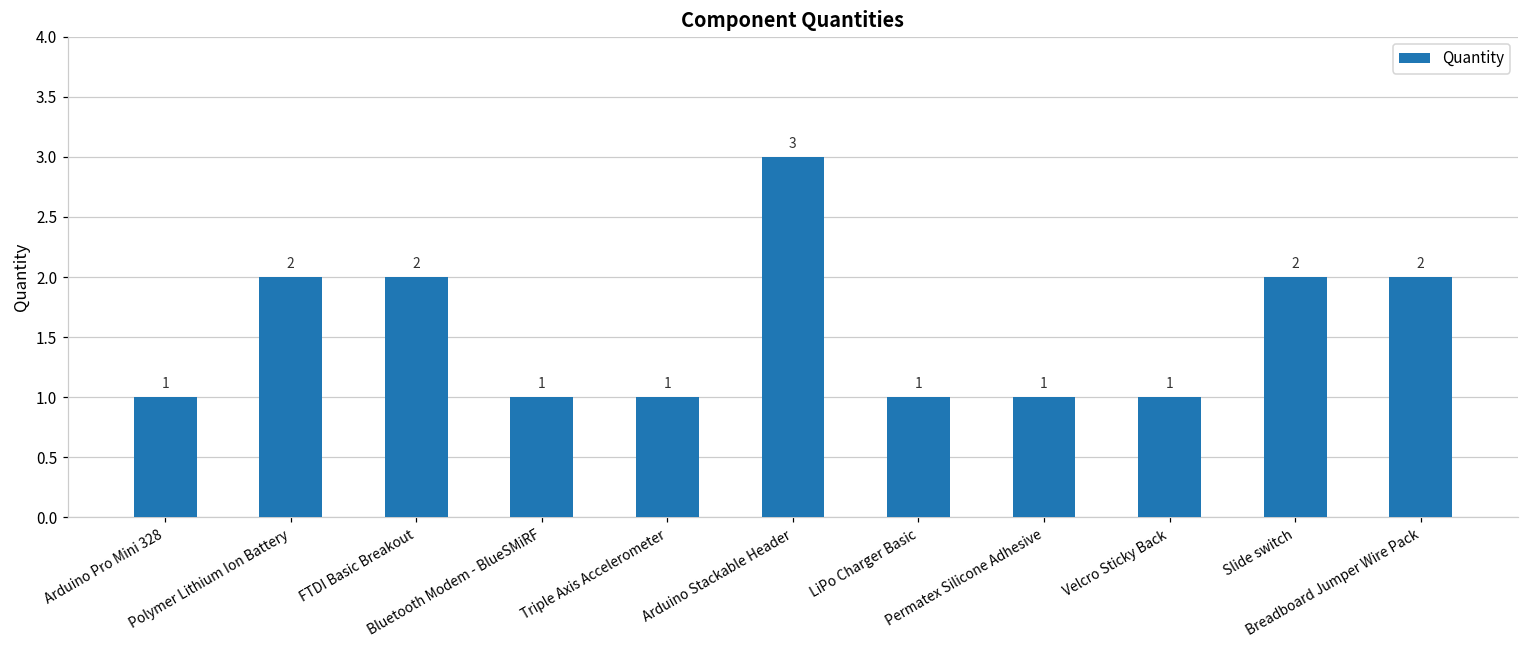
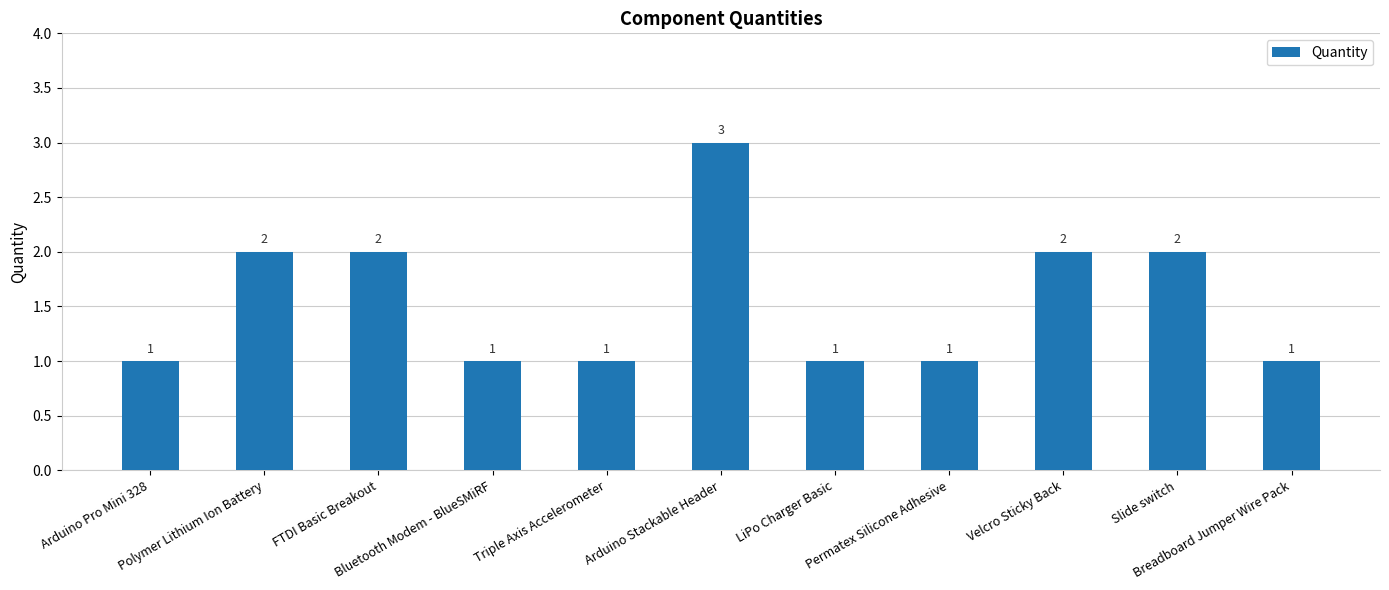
  {
    "Arduino Pro Mini 328": 1,
    "Polymer Lithium Ion Battery": 2,
    "FTDI Basic Breakout": 2,
    "Bluetooth Modem - BlueSMiRF": 1,
    "Triple Axis Accelerometer": 1,
    "Arduino Stackable Header": 3,
    "LiPo Charger Basic": 1,
    "Permatex Silicone Adhesive": 1,
-   "Velcro Sticky Back": 1,
+   "Velcro Sticky Back": 2,
    "Slide switch": 2,
-   "Breadboard Jumper Wire Pack": 2
+   "Breadboard Jumper Wire Pack": 1
  }
